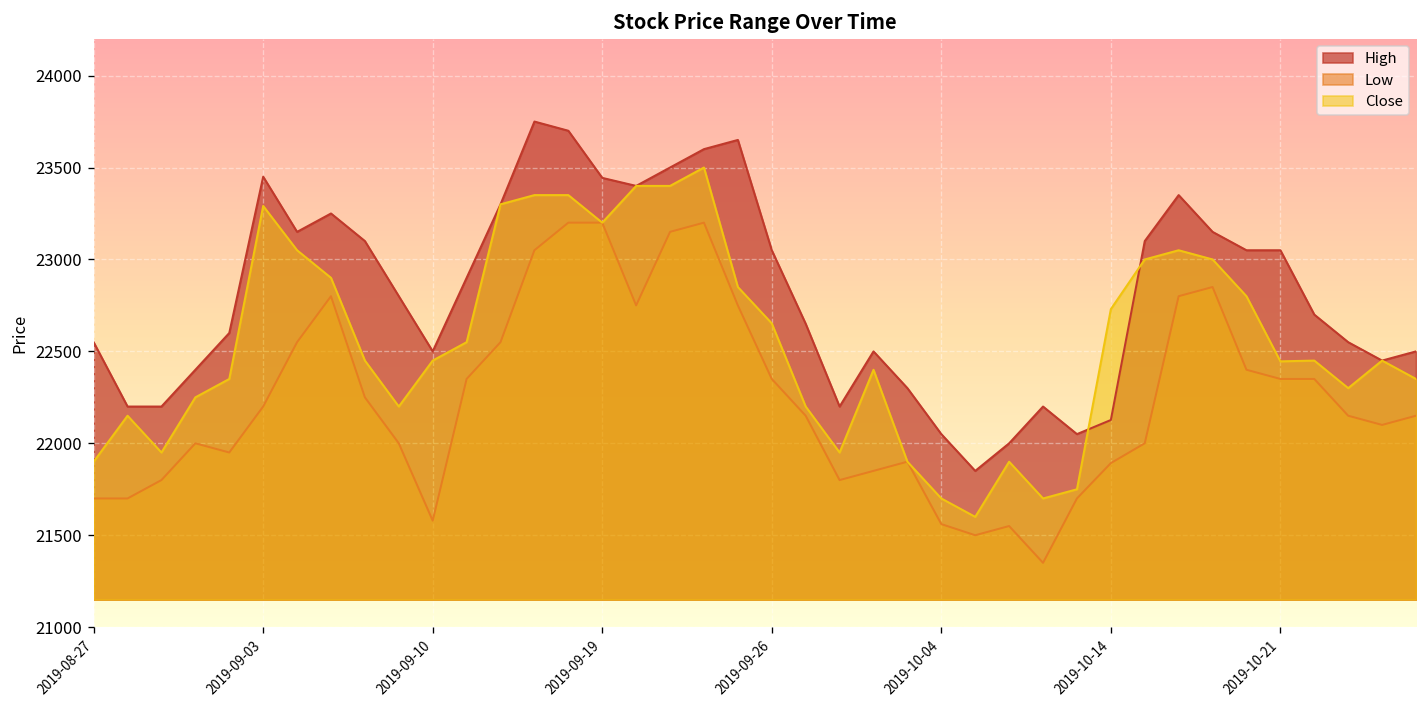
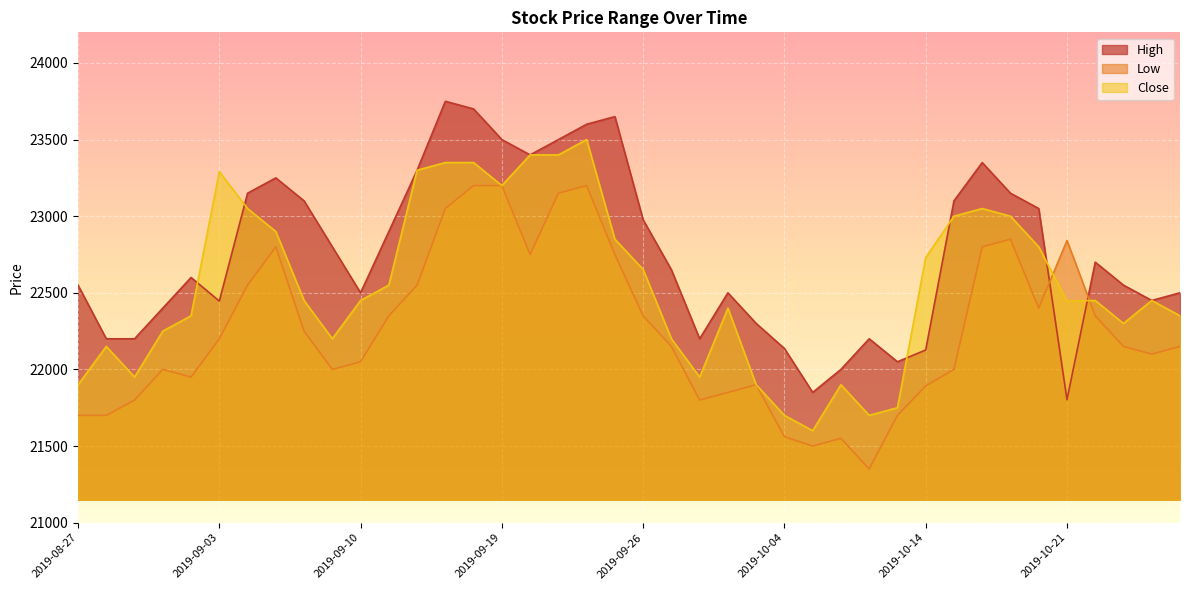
  {
    "High": {
      "2019-08-27": 22550,
-     "2019-09-03": 23450,
+     "2019-09-03": 22450,
      "2019-09-10": 22500,
-     "2019-09-19": 23440,
-     "2019-09-26": 23050,
-     "2019-10-04": 22050,
+     "2019-09-19": 23500,
+     "2019-09-26": 22980,
+     "2019-10-04": 22140,
      "2019-10-14": 22130,
-     "2019-10-21": 23050
+     "2019-10-21": 21800
    },
    "Low": {
      "2019-08-27": 21700,
      "2019-09-03": 22200,
-     "2019-09-10": 21580,
+     "2019-09-10": 22050,
      "2019-09-26": 22350,
      "2019-10-04": 21560,
      "2019-10-14": 21890,
-     "2019-10-21": 22350
+     "2019-10-21": 22840
    },
    "Close": {
      "2019-08-27": 21900,
      "2019-09-03": 23290,
      "2019-09-10": 22450,
      "2019-09-26": 22650,
      "2019-10-04": 21700,
      "2019-10-14": 22730,
      "2019-10-21": 22450
    }
  }
